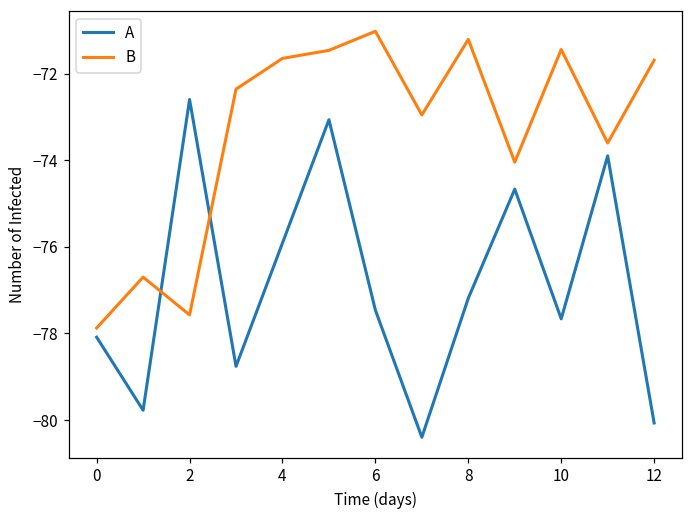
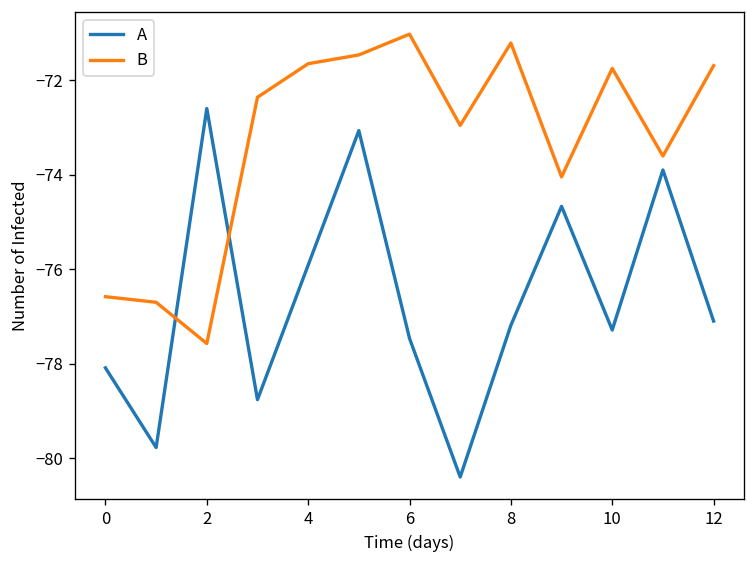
  {
    "A": {
      "0": -78.1,
      "2": -72.6,
      "4": -75.9,
      "6": -77.5,
      "8": -77.2,
-     "10": -77.7,
-     "12": -80.1
+     "10": -77.3,
+     "12": -77.1
    },
    "B": {
-     "0": -77.9,
+     "0": -76.6,
      "2": -77.6,
      "4": -71.7,
      "6": -71.0,
      "8": -71.2,
-     "10": -71.4,
+     "10": -71.8,
      "12": -71.7
    }
  }
